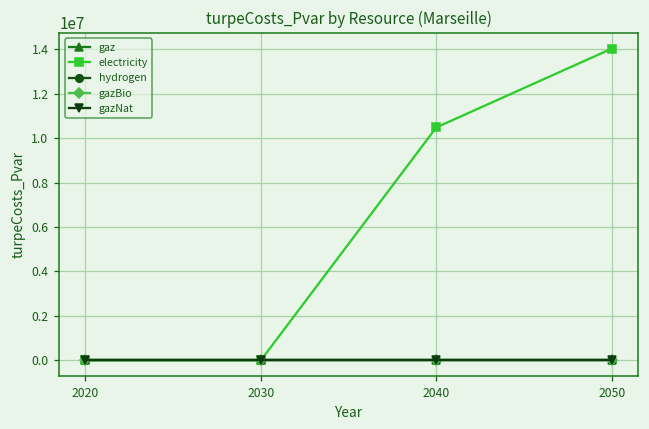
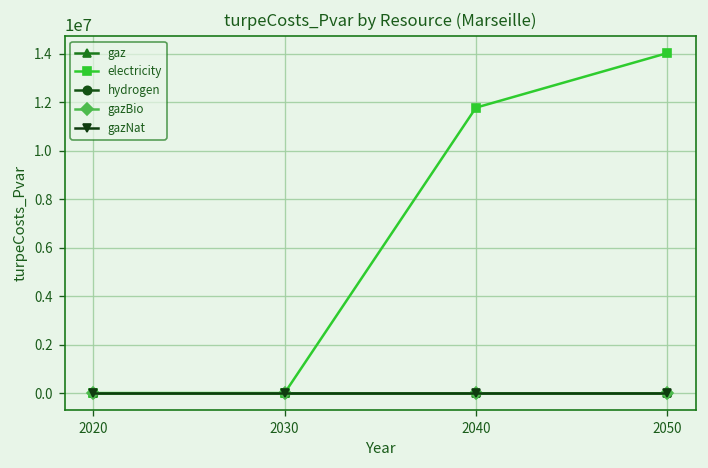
  {
    "gazNat": {
      "2040": 0,
      "2050": 0
    },
    "electricity": {
-     "2040": 10500000,
+     "2040": 11800000,
      "2050": 14000000
    }
  }
